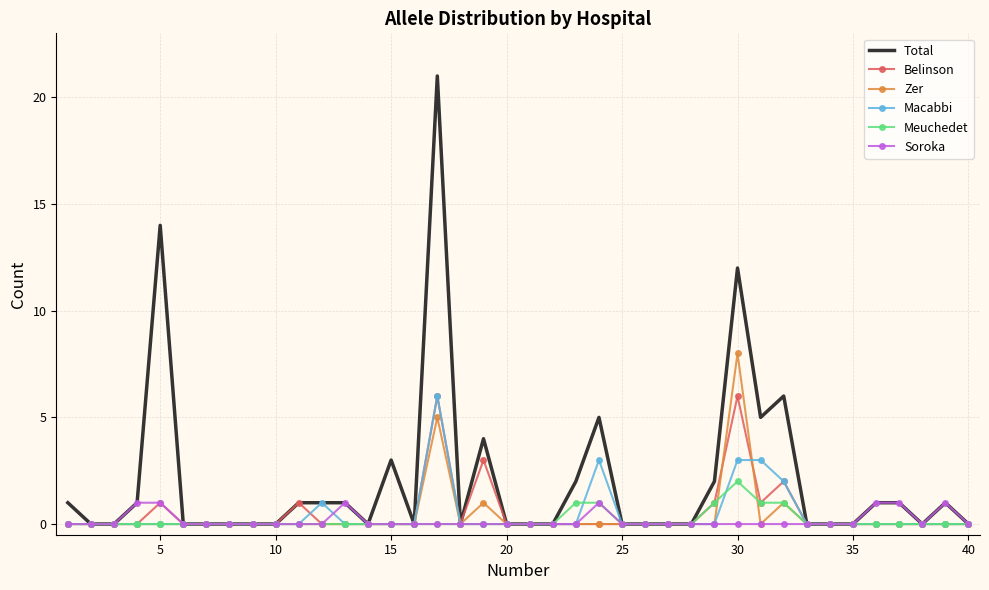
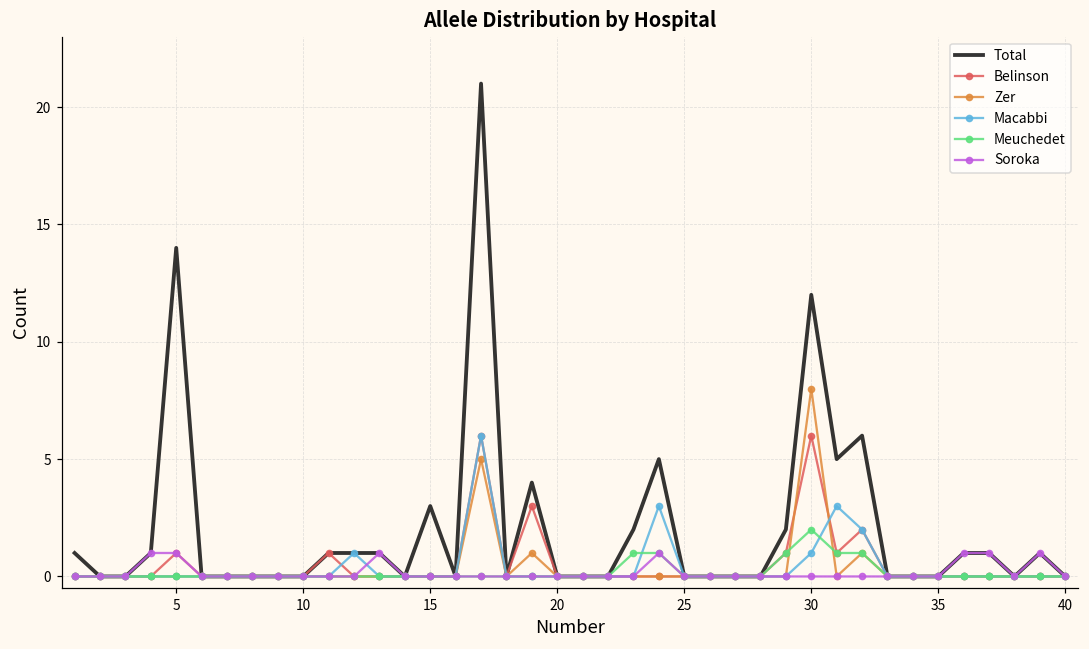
  {
    "Total": {
      "5": 14,
      "15": 3,
      "30": 12
    },
    "Macabbi": {
-     "30": 3
+     "30": 1
    },
    "Meuchedet": {
      "30": 2
    },
    "Soroka": {
      "30": 0
    }
  }
